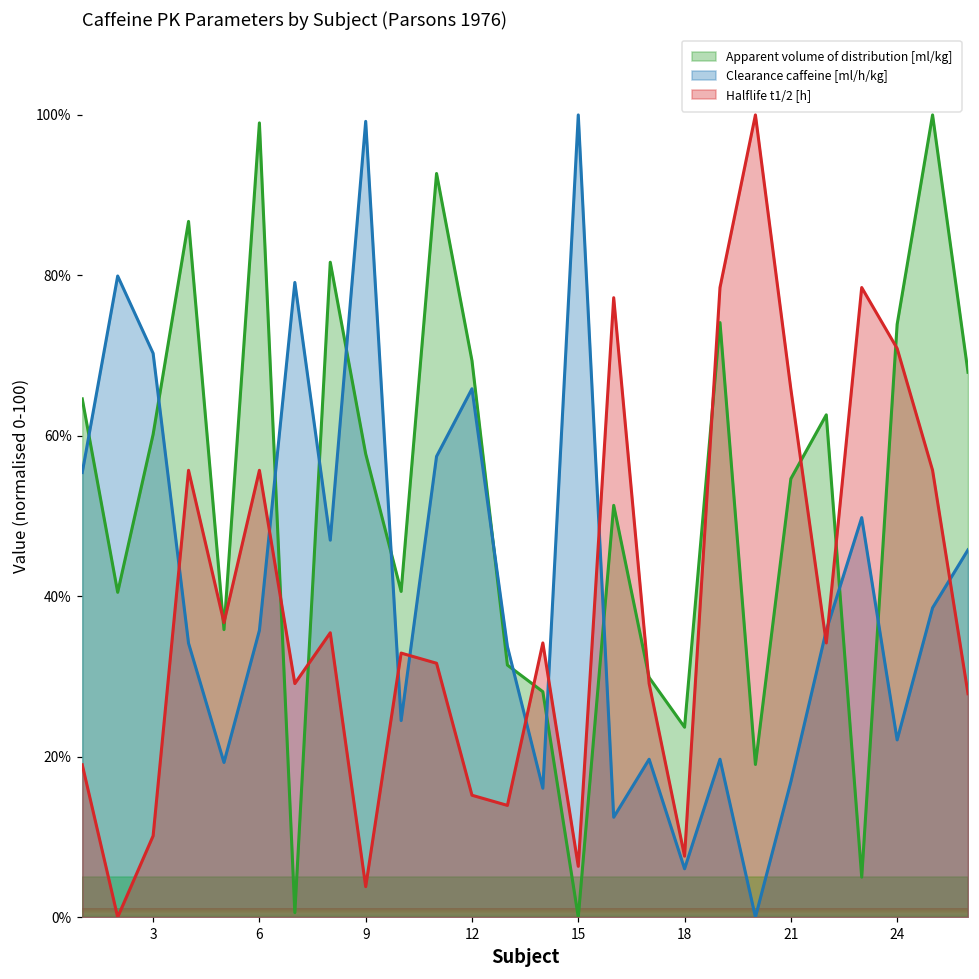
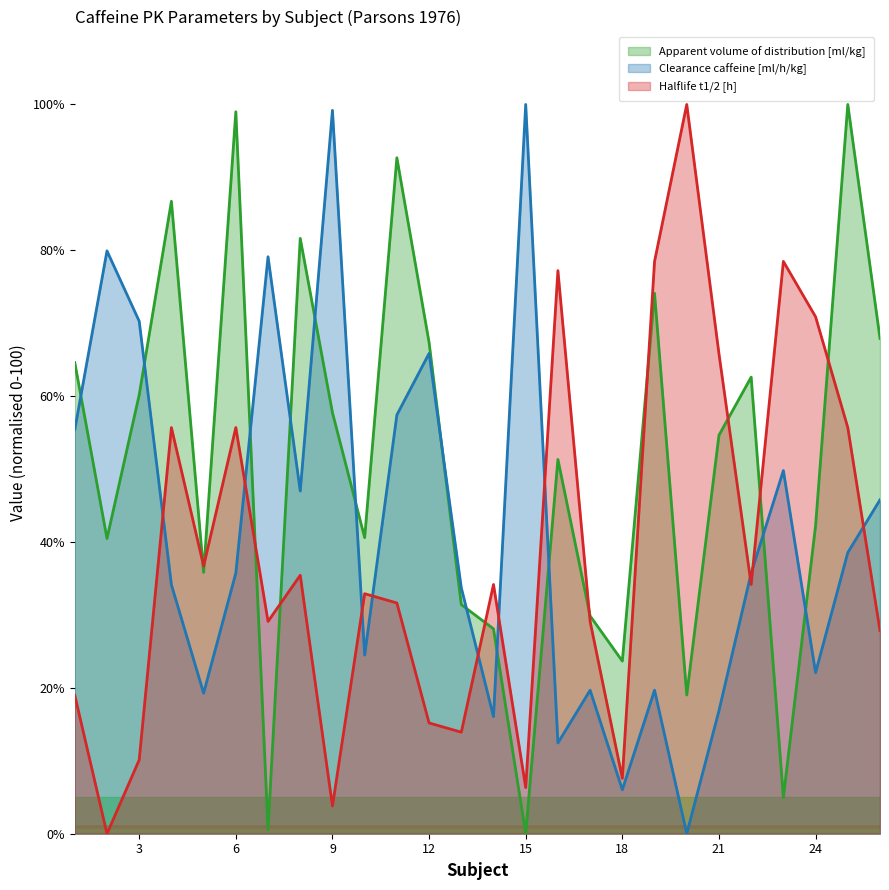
  {
    "Apparent volume of distribution [ml/kg]": {
      "3": "60%",
      "6": "99%",
      "9": "58%",
-     "12": "69%",
+     "12": "67%",
      "15": "0%",
      "18": "24%",
      "21": "55%",
-     "24": "74%"
+     "24": "42%"
    },
    "Clearance caffeine [ml/h/kg]": {
      "3": "70%",
      "6": "36%",
      "9": "99%",
      "12": "66%",
      "15": "100%",
      "18": "6%",
      "21": "17%",
      "24": "22%"
    },
    "Halflife t1/2 [h]": {
      "3": "10%",
      "6": "56%",
      "9": "4%",
      "12": "15%",
      "15": "6%",
      "18": "8%",
      "21": "66%",
      "24": "71%"
    }
  }
